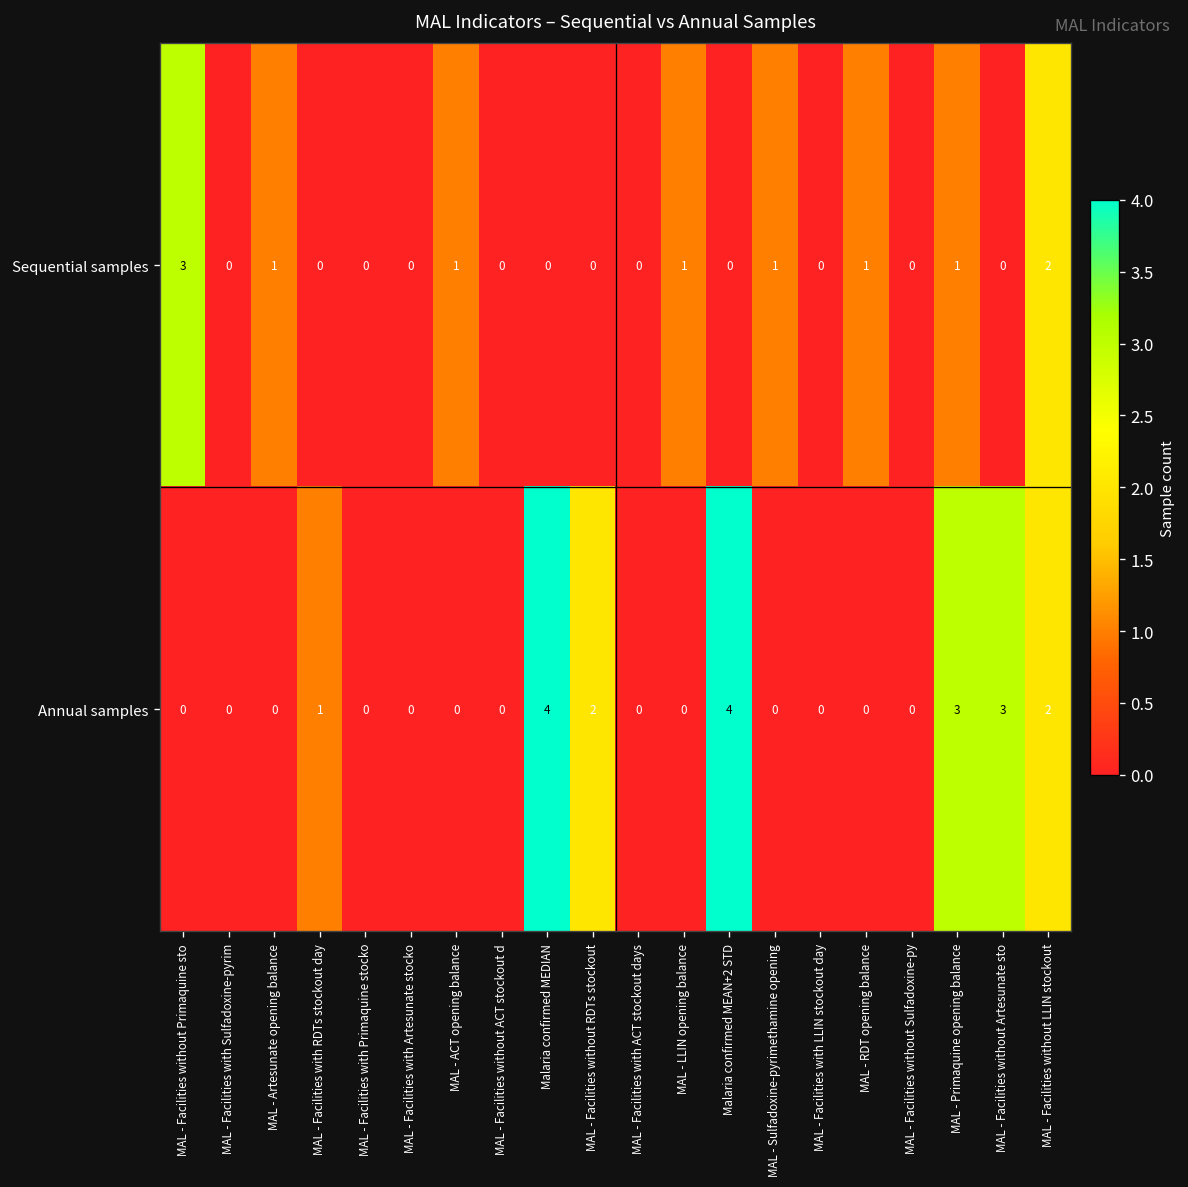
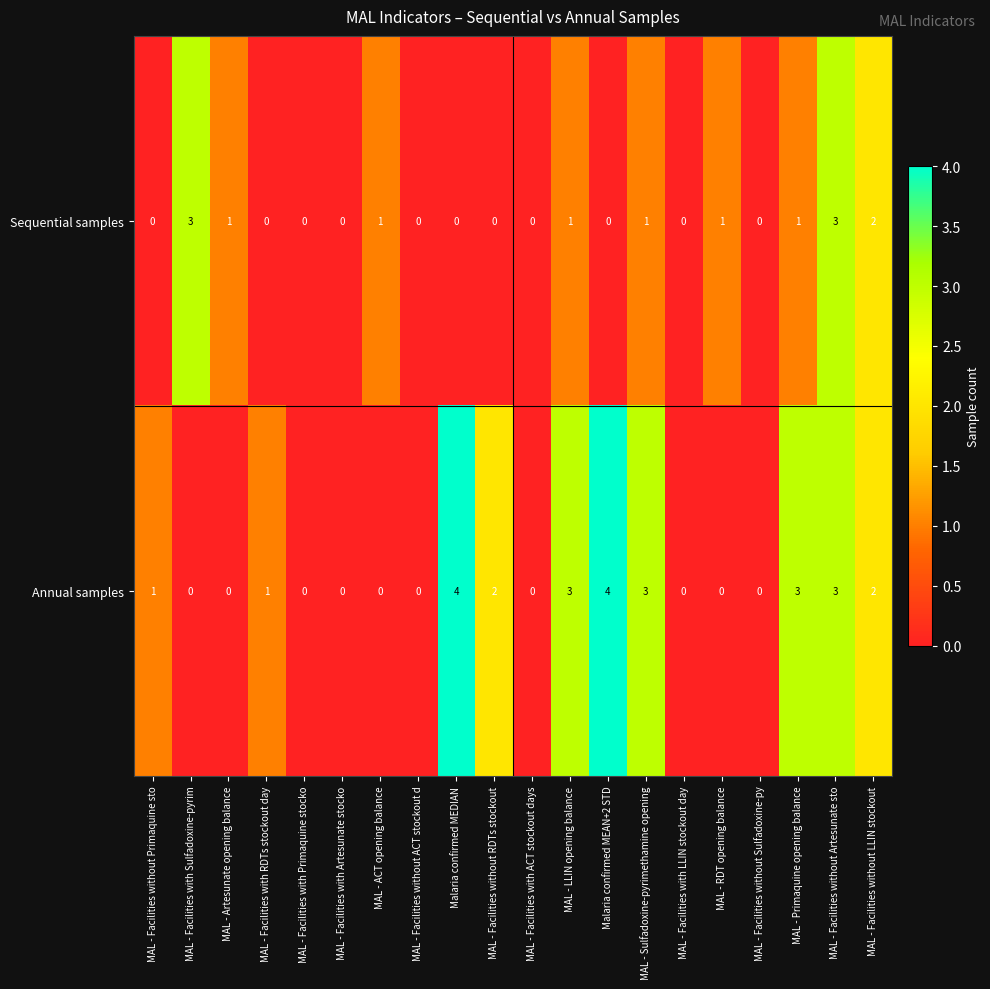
  {
    "Sequential samples": {
-     "MAL - Facilities without Primaquine sto": 3,
-     "MAL - Facilities with Sulfadoxine-pyrim": 0,
+     "MAL - Facilities without Primaquine sto": 0,
+     "MAL - Facilities with Sulfadoxine-pyrim": 3,
      "MAL - Artesunate opening balance": 1,
      "MAL - Facilities with RDTs stockout day": 0,
      "MAL - Facilities with Primaquine stocko": 0,
      "MAL - Facilities with Artesunate stocko": 0,
      "MAL - ACT opening balance": 1,
      "MAL - Facilities without ACT stockout d": 0,
      "Malaria confirmed MEDIAN": 0,
      "MAL - Facilities without RDTs stockout": 0,
      "MAL - Facilities with ACT stockout days": 0,
      "MAL - LLIN opening balance": 1,
      "Malaria confirmed MEAN+2 STD": 0,
      "MAL - Sulfadoxine-pyrimethamine opening": 1,
      "MAL - Facilities with LLIN stockout day": 0,
      "MAL - RDT opening balance": 1,
      "MAL - Facilities without Sulfadoxine-py": 0,
      "MAL - Primaquine opening balance": 1,
-     "MAL - Facilities without Artesunate sto": 0,
+     "MAL - Facilities without Artesunate sto": 3,
      "MAL - Facilities without LLIN stockout": 2
    },
    "Annual samples": {
-     "MAL - Facilities without Primaquine sto": 0,
+     "MAL - Facilities without Primaquine sto": 1,
      "MAL - Facilities with Sulfadoxine-pyrim": 0,
      "MAL - Artesunate opening balance": 0,
      "MAL - Facilities with RDTs stockout day": 1,
      "MAL - Facilities with Primaquine stocko": 0,
      "MAL - Facilities with Artesunate stocko": 0,
      "MAL - ACT opening balance": 0,
      "MAL - Facilities without ACT stockout d": 0,
      "Malaria confirmed MEDIAN": 4,
      "MAL - Facilities without RDTs stockout": 2,
      "MAL - Facilities with ACT stockout days": 0,
-     "MAL - LLIN opening balance": 0,
+     "MAL - LLIN opening balance": 3,
      "Malaria confirmed MEAN+2 STD": 4,
-     "MAL - Sulfadoxine-pyrimethamine opening": 0,
+     "MAL - Sulfadoxine-pyrimethamine opening": 3,
      "MAL - Facilities with LLIN stockout day": 0,
      "MAL - RDT opening balance": 0,
      "MAL - Facilities without Sulfadoxine-py": 0,
      "MAL - Primaquine opening balance": 3,
      "MAL - Facilities without Artesunate sto": 3,
      "MAL - Facilities without LLIN stockout": 2
    }
  }
